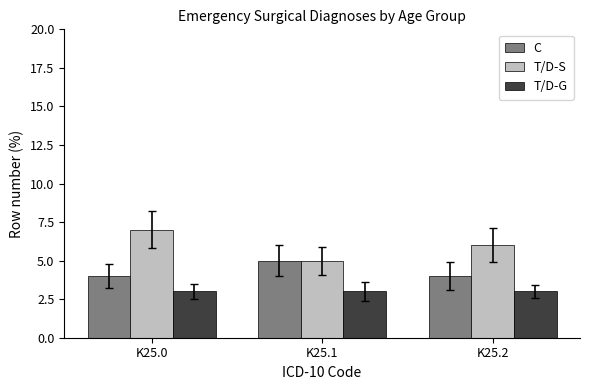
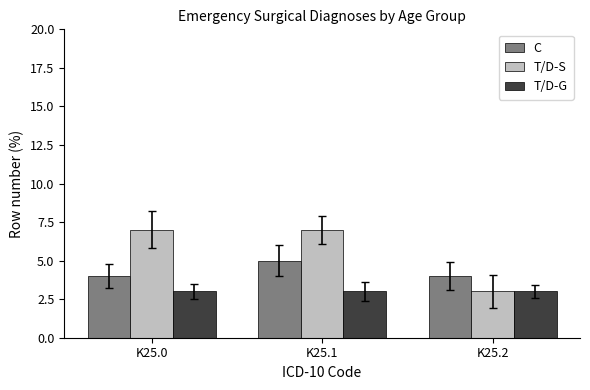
  {
    "C": {
      "K25.0": 4,
      "K25.1": 5,
      "K25.2": 4
    },
    "T/D-S": {
      "K25.0": 7,
-     "K25.1": 5,
-     "K25.2": 6
+     "K25.1": 7,
+     "K25.2": 3
    },
    "T/D-G": {
      "K25.0": 3,
      "K25.1": 3,
      "K25.2": 3
    }
  }
